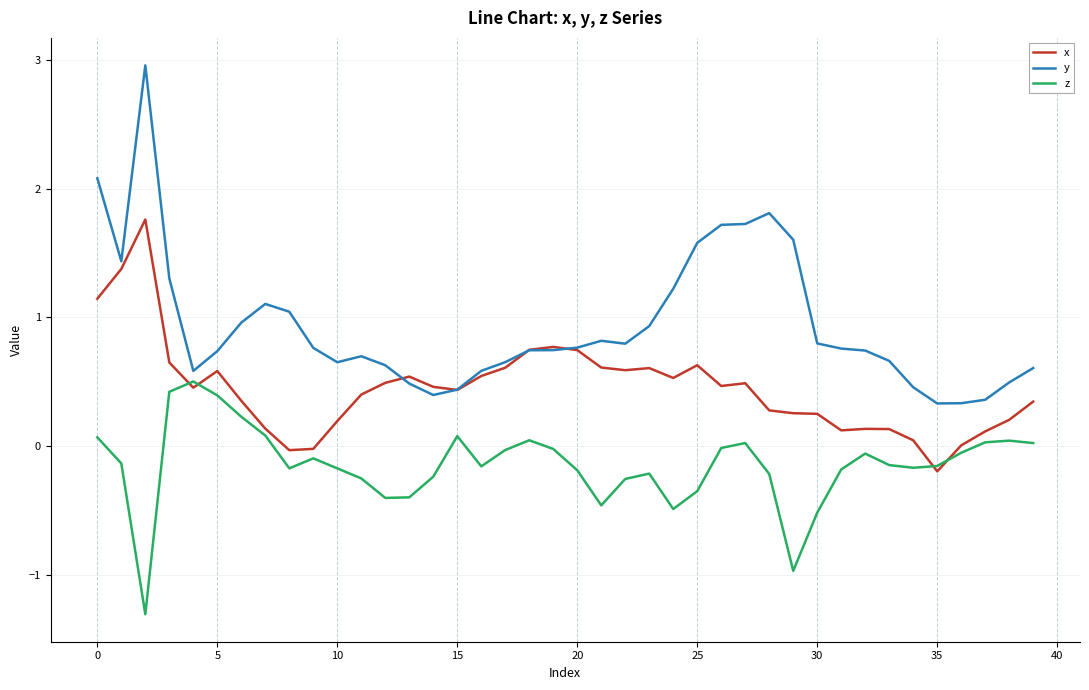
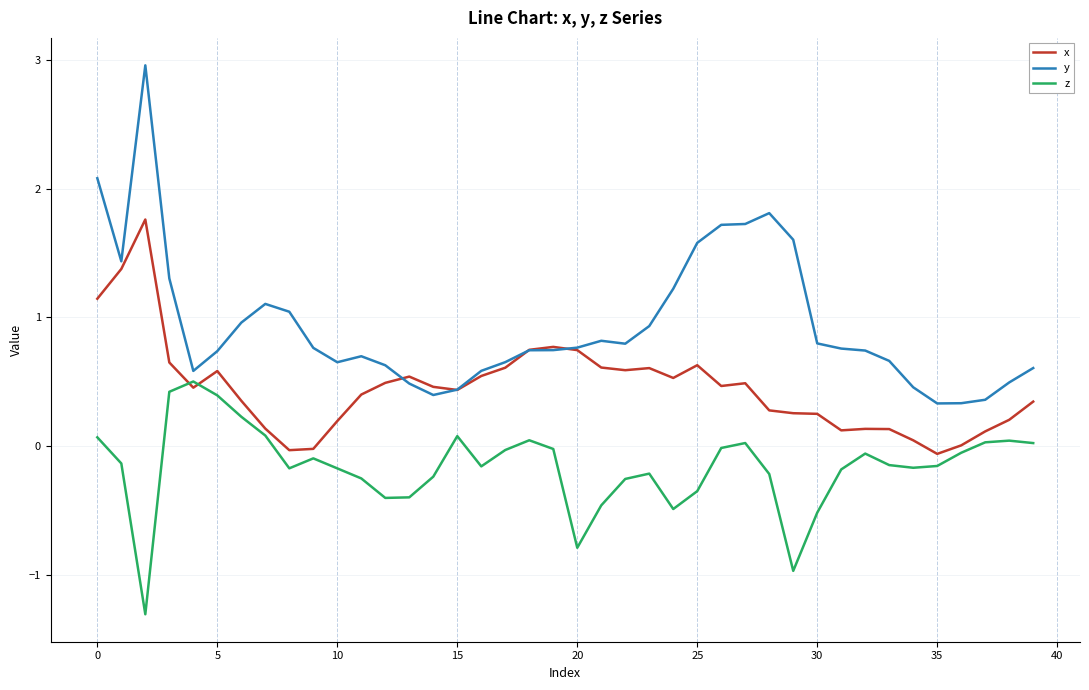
  {
    "x": {
      "0": 1.14,
      "5": 0.58,
      "10": 0.19,
      "25": 0.63,
      "30": 0.25,
-     "35": -0.20
+     "35": -0.06
    },
    "y": {
      "0": 2.08,
      "5": 0.74,
      "10": 0.65,
      "25": 1.58,
      "30": 0.80,
      "35": 0.33
    },
    "z": {
      "0": 0.07,
      "5": 0.39,
      "10": -0.17,
      "15": 0.08,
-     "20": -0.19,
+     "20": -0.79,
      "25": -0.35,
      "30": -0.52,
      "35": -0.16
    }
  }
